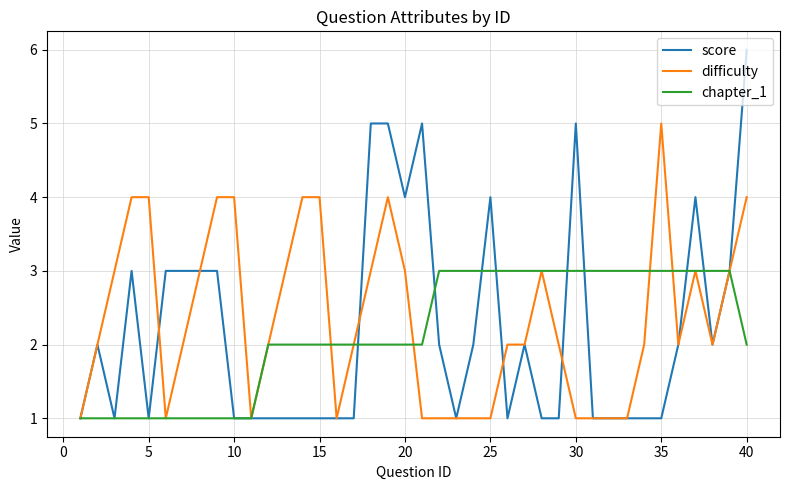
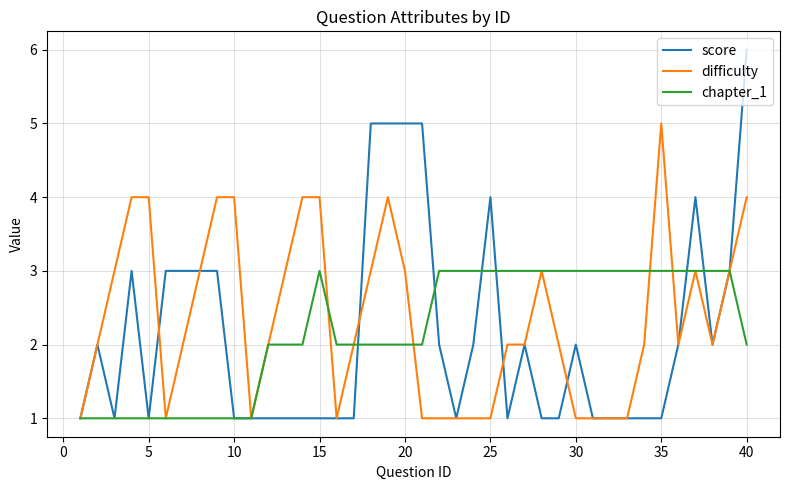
  {
    "score": {
      "15": 1,
-     "20": 4,
+     "20": 5,
      "25": 4,
-     "30": 5,
+     "30": 2,
      "35": 1
    },
    "difficulty": {
      "5": 4,
      "10": 4,
      "15": 4,
      "20": 3,
      "25": 1,
      "30": 1,
      "35": 5,
      "40": 4
    },
    "chapter_1": {
-     "15": 2,
+     "15": 3,
      "20": 2,
      "25": 3,
      "30": 3,
      "35": 3,
      "40": 2
    }
  }
